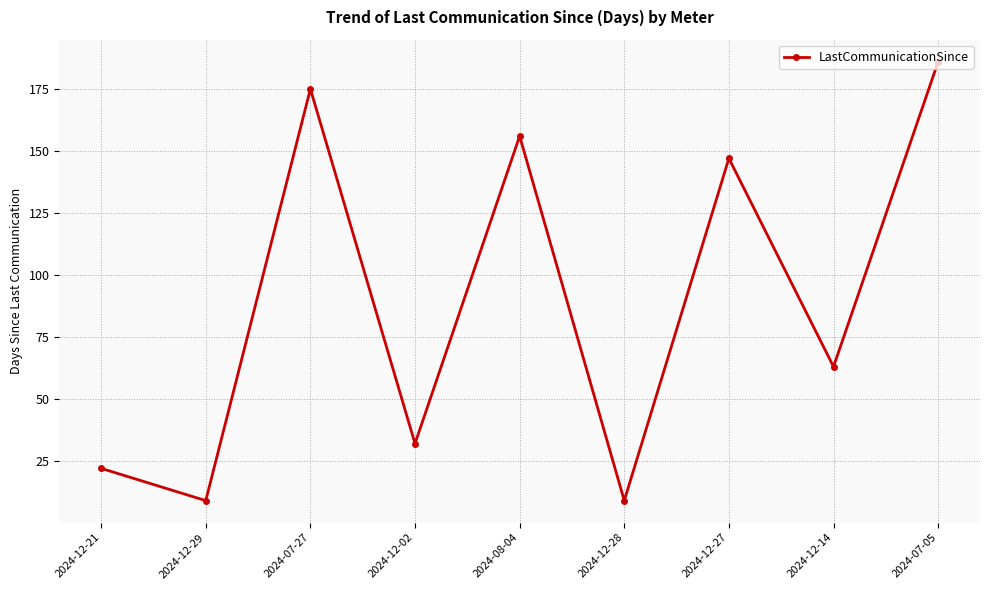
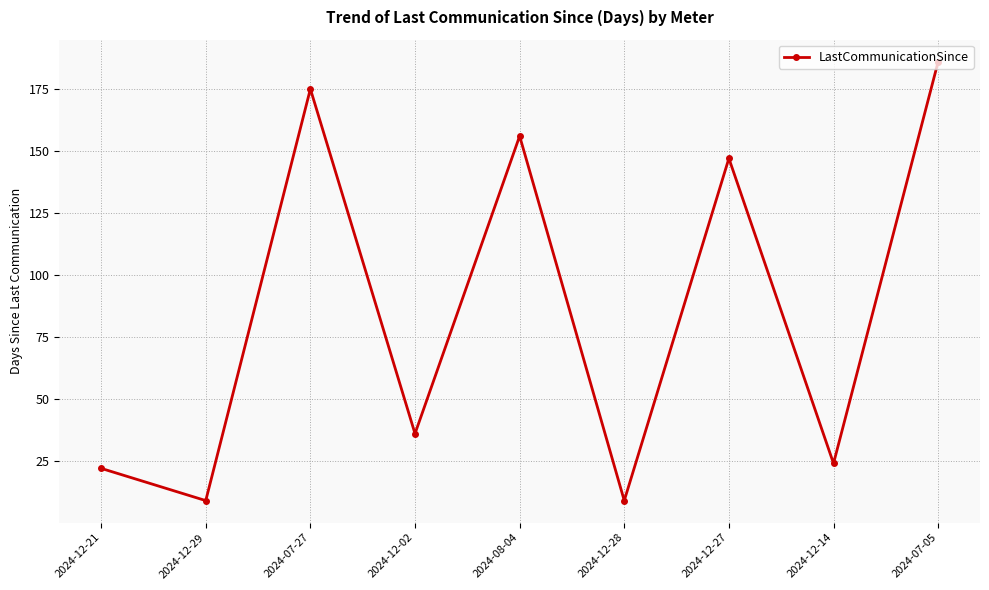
  {
    "2024-12-21": 22,
    "2024-12-29": 9,
    "2024-07-27": 175,
-   "2024-12-02": 32,
+   "2024-12-02": 36,
    "2024-08-04": 156,
    "2024-12-28": 9,
    "2024-12-27": 147,
-   "2024-12-14": 63
+   "2024-12-14": 24
  }
